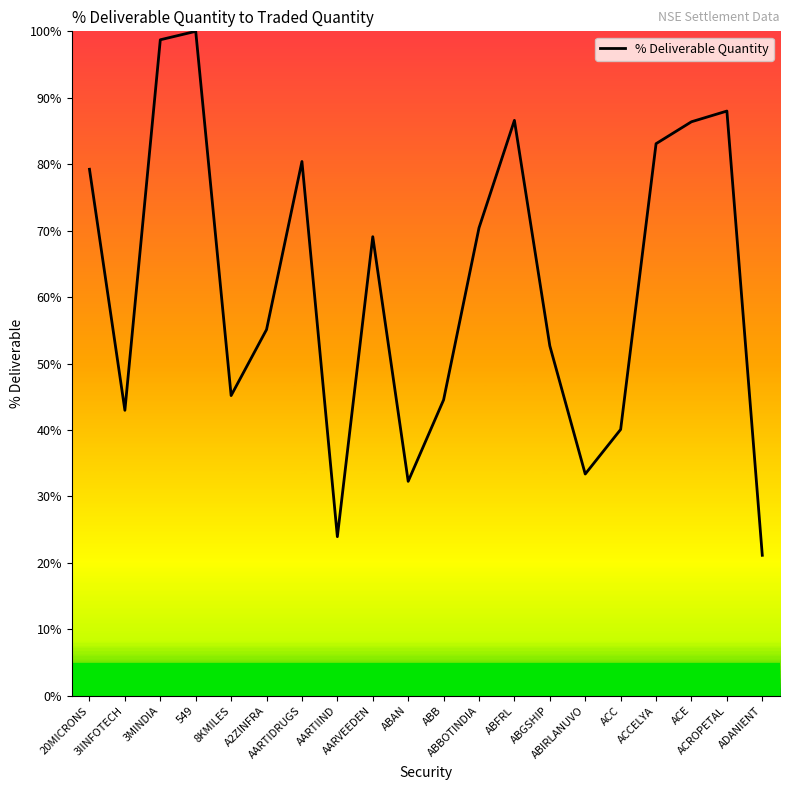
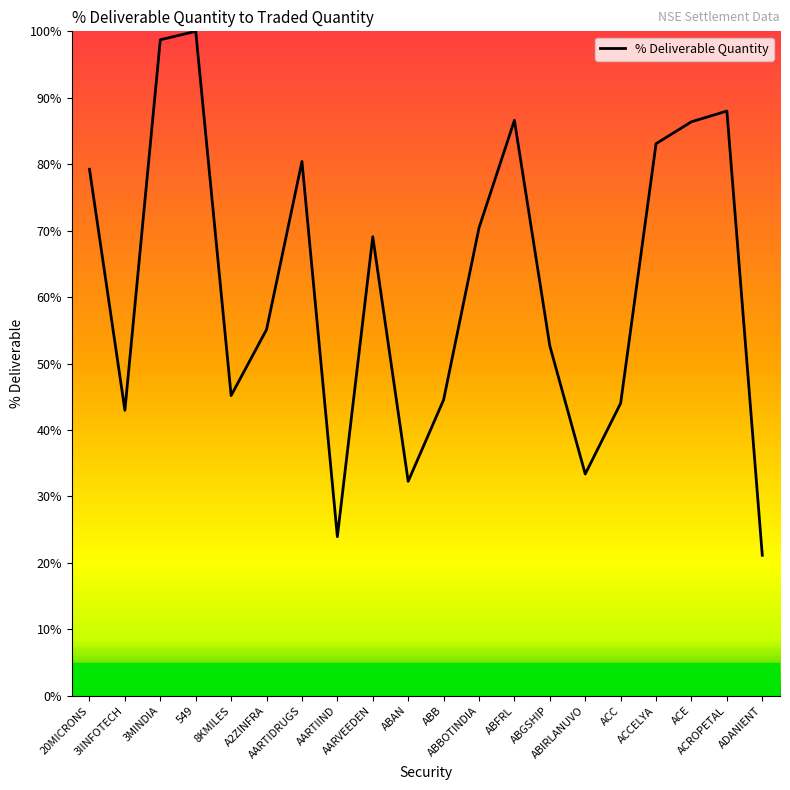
  {
    "20MICRONS": "79%",
    "3IINFOTECH": "43%",
    "3MINDIA": "99%",
    "549": "100%",
    "8KMILES": "45%",
    "A2ZINFRA": "55%",
    "AARTIDRUGS": "80%",
    "AARTIIND": "24%",
    "AARVEEDEN": "69%",
    "ABAN": "32%",
    "ABB": "45%",
    "ABBOTINDIA": "70%",
    "ABFRL": "87%",
    "ABGSHIP": "53%",
    "ABIRLANUVO": "33%",
-   "ACC": "40%",
+   "ACC": "44%",
    "ACCELYA": "83%",
    "ACE": "86%",
    "ACROPETAL": "88%",
    "ADANIENT": "21%"
  }
